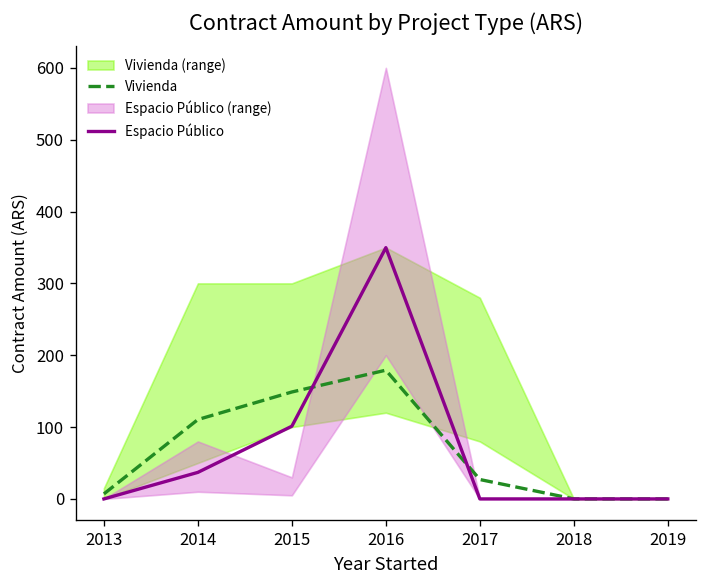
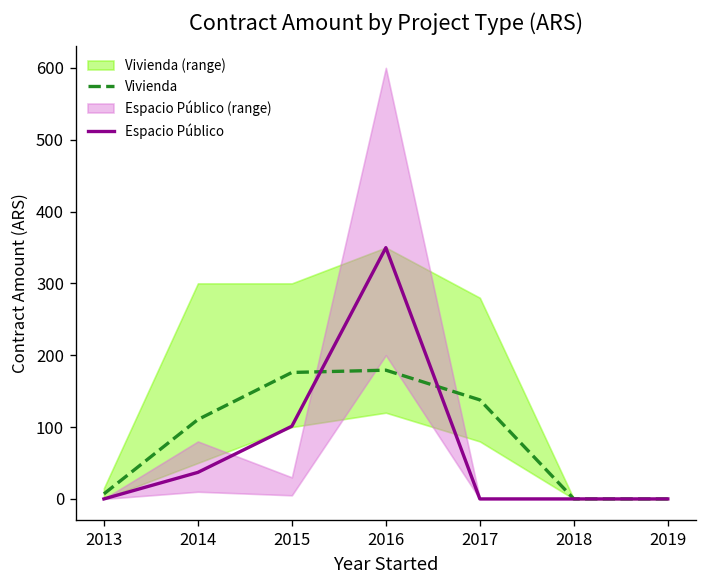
  {
    "Vivienda": {
      "2013": 10,
      "2014": 110,
-     "2015": 150,
+     "2015": 180,
      "2016": 180,
-     "2017": 30
+     "2017": 140
    },
    "Vivienda (range)": {
      "2013": 20
    },
    "Espacio Público": {
      "2014": 40,
      "2015": 100
    }
  }
